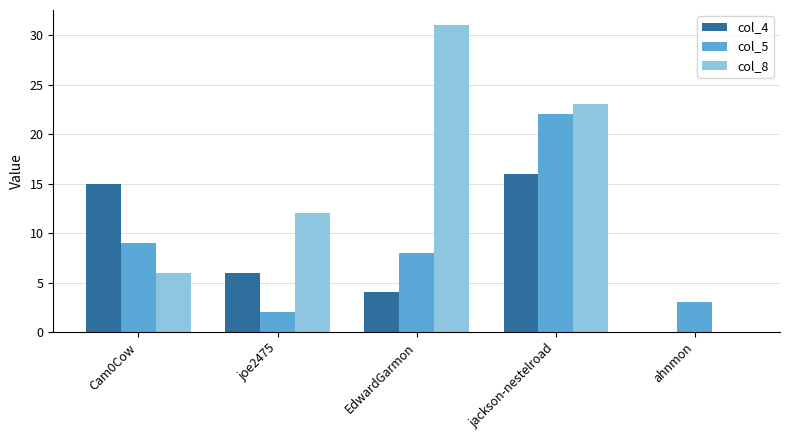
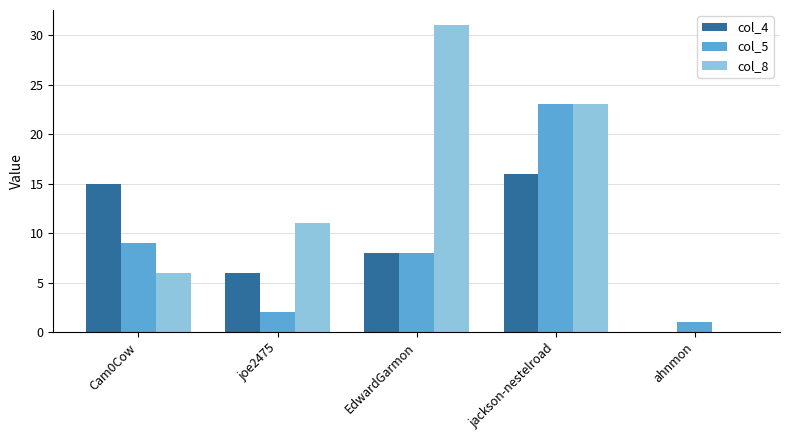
  {
    "col_4": {
      "Cam0Cow": 15,
      "joe2475": 6,
-     "EdwardGarmon": 4,
+     "EdwardGarmon": 8,
      "jackson-nestelroad": 16,
      "ahnmon": 0
    },
    "col_5": {
      "Cam0Cow": 9,
      "joe2475": 2,
      "EdwardGarmon": 8,
-     "jackson-nestelroad": 22,
-     "ahnmon": 3
+     "jackson-nestelroad": 23,
+     "ahnmon": 1
    },
    "col_8": {
      "Cam0Cow": 6,
-     "joe2475": 12,
+     "joe2475": 11,
      "EdwardGarmon": 31,
      "jackson-nestelroad": 23,
      "ahnmon": 0
    }
  }
